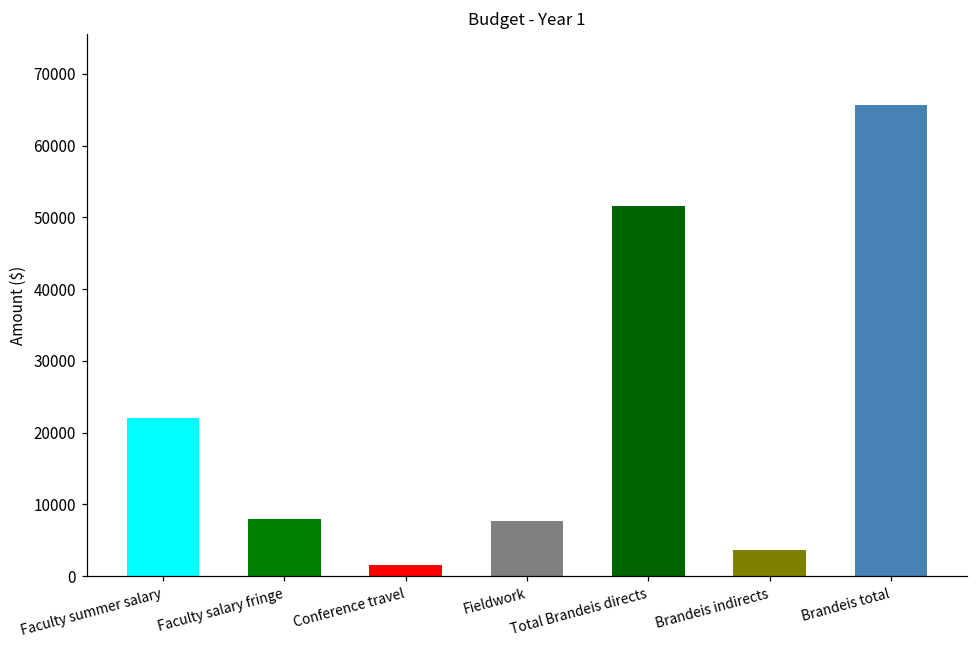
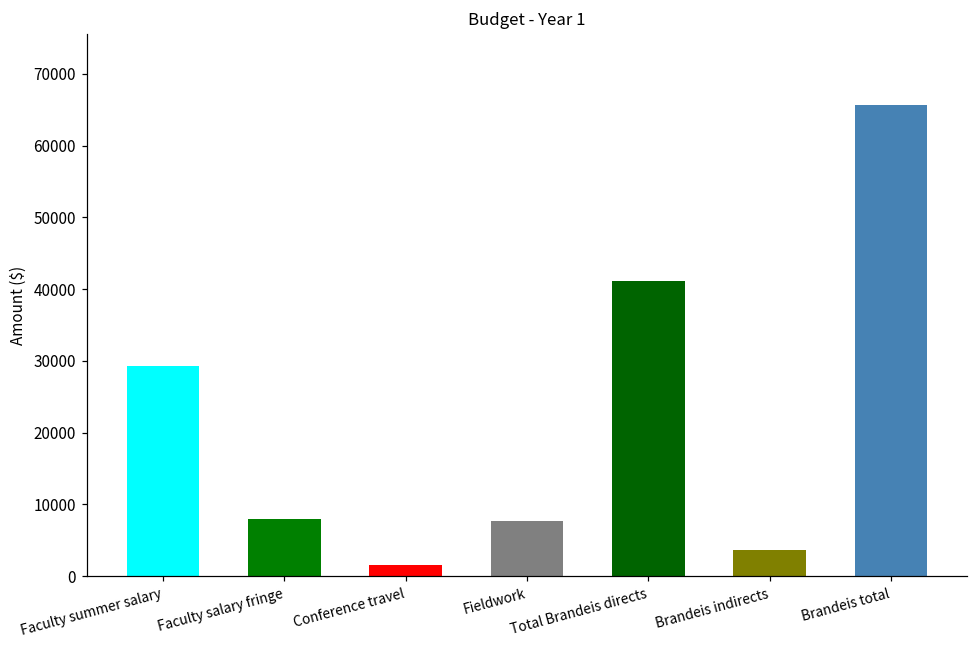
  {
-   "Faculty summer salary": 22000,
+   "Faculty summer salary": 29000,
    "Faculty salary fringe": 8000,
    "Conference travel": 2000,
    "Fieldwork": 8000,
-   "Total Brandeis directs": 52000,
+   "Total Brandeis directs": 41000,
    "Brandeis indirects": 4000,
    "Brandeis total": 66000
  }
